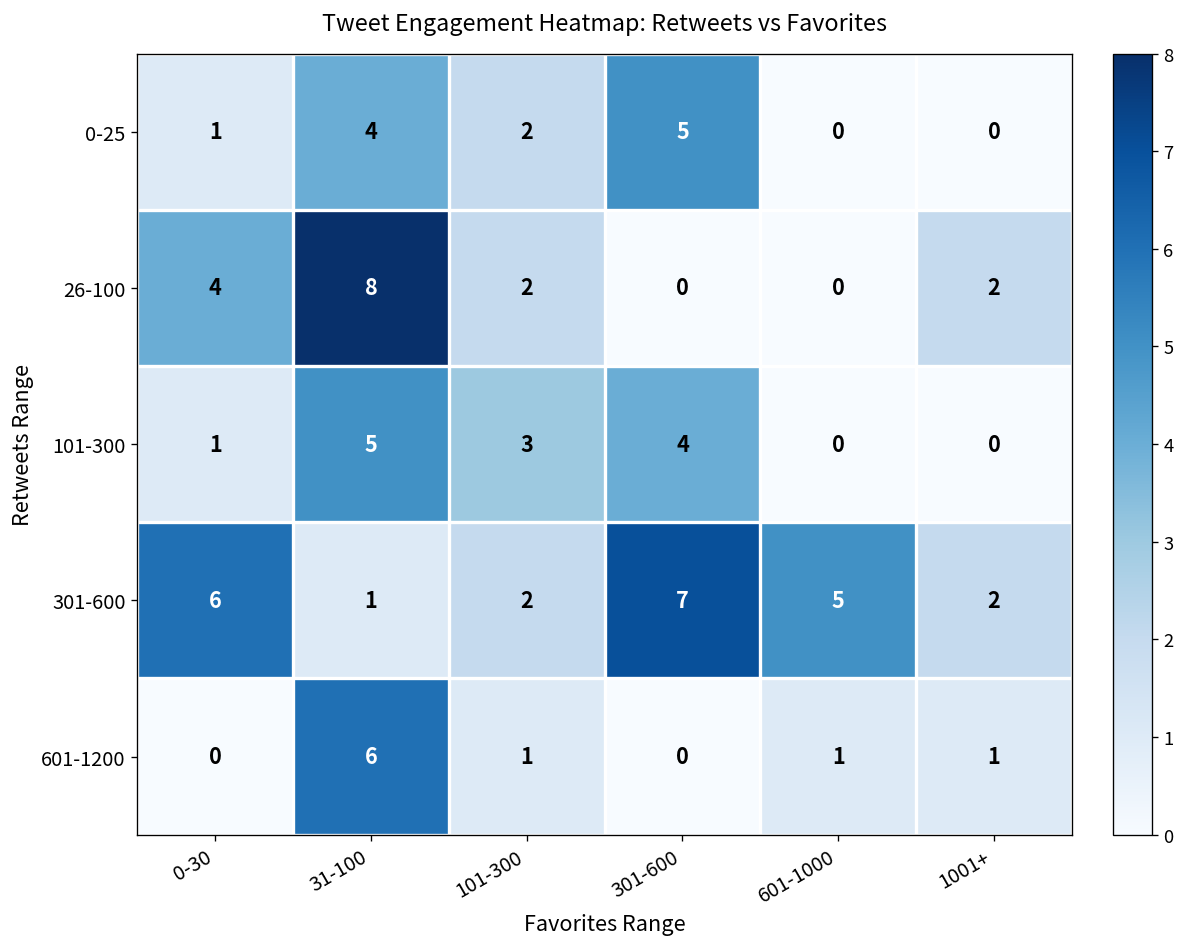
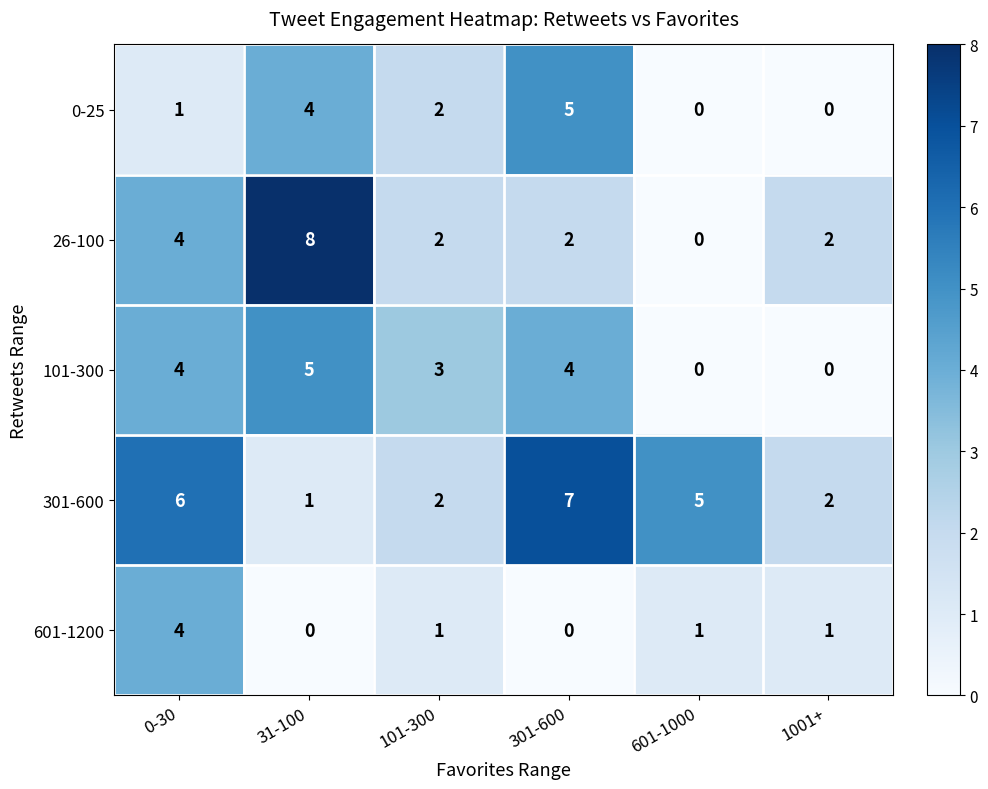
  {
    "0-25": {
      "0-30": 1,
      "31-100": 4,
      "101-300": 2,
      "301-600": 5,
      "601-1000": 0,
      "1001+": 0
    },
    "26-100": {
      "0-30": 4,
      "31-100": 8,
      "101-300": 2,
-     "301-600": 0,
+     "301-600": 2,
      "601-1000": 0,
      "1001+": 2
    },
    "101-300": {
-     "0-30": 1,
+     "0-30": 4,
      "31-100": 5,
      "101-300": 3,
      "301-600": 4,
      "601-1000": 0,
      "1001+": 0
    },
    "301-600": {
      "0-30": 6,
      "31-100": 1,
      "101-300": 2,
      "301-600": 7,
      "601-1000": 5,
      "1001+": 2
    },
    "601-1200": {
-     "0-30": 0,
-     "31-100": 6,
+     "0-30": 4,
+     "31-100": 0,
      "101-300": 1,
      "301-600": 0,
      "601-1000": 1,
      "1001+": 1
    }
  }
